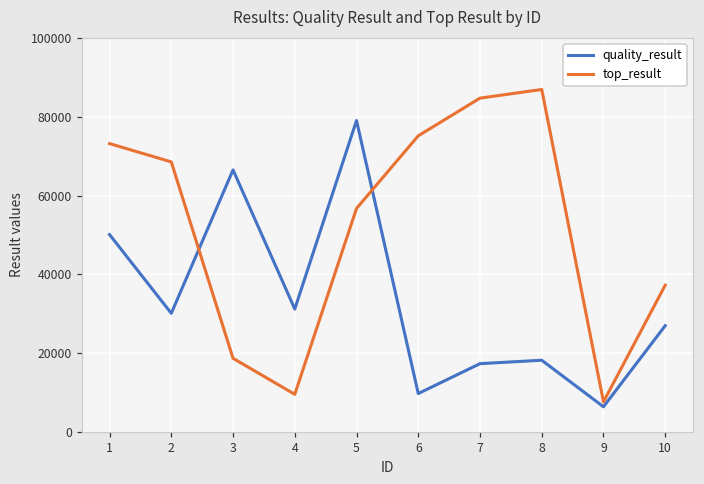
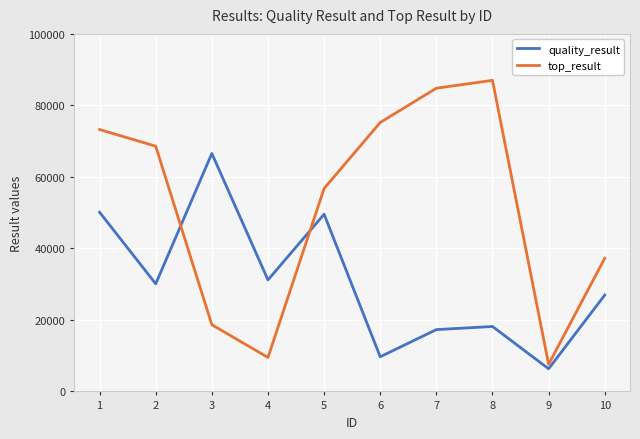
  {
    "quality_result": {
      "1": 50000,
      "2": 30000,
      "3": 67000,
      "4": 31000,
-     "5": 79000,
+     "5": 50000,
      "6": 10000,
      "7": 17000,
      "8": 18000,
      "9": 6000,
      "10": 27000
    },
    "top_result": {
      "1": 73000,
      "2": 69000,
      "3": 19000,
      "4": 9000,
      "5": 57000,
      "6": 75000,
      "7": 85000,
      "8": 87000,
      "9": 8000,
      "10": 37000
    }
  }
